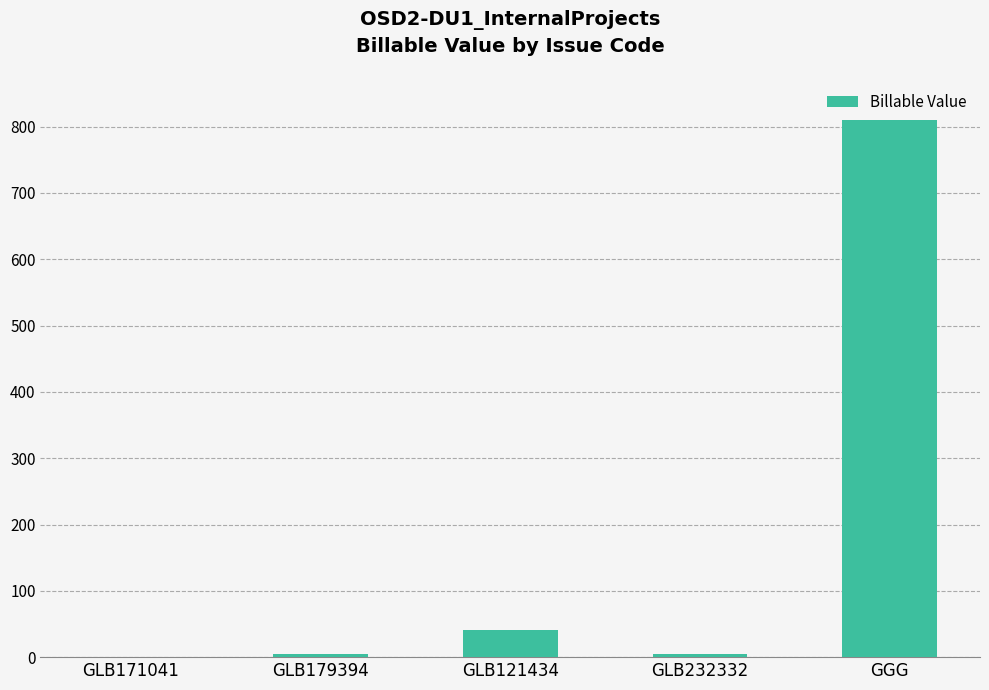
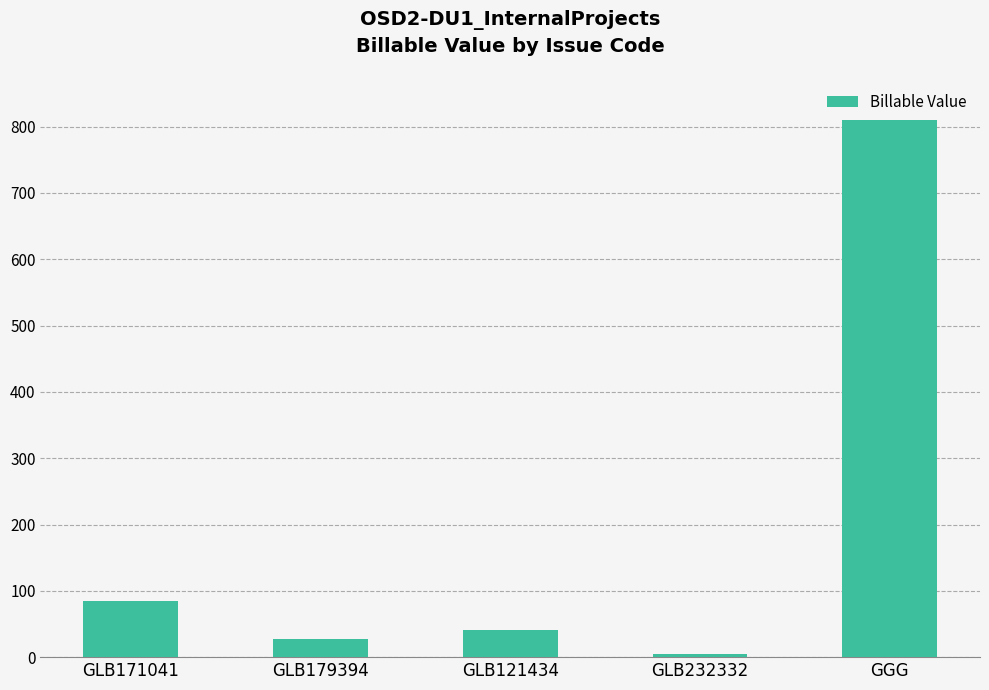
  {
-   "GLB171041": 0,
-   "GLB179394": 0,
+   "GLB171041": 80,
+   "GLB179394": 30,
    "GLB121434": 40,
    "GLB232332": 10,
    "GGG": 810
  }
